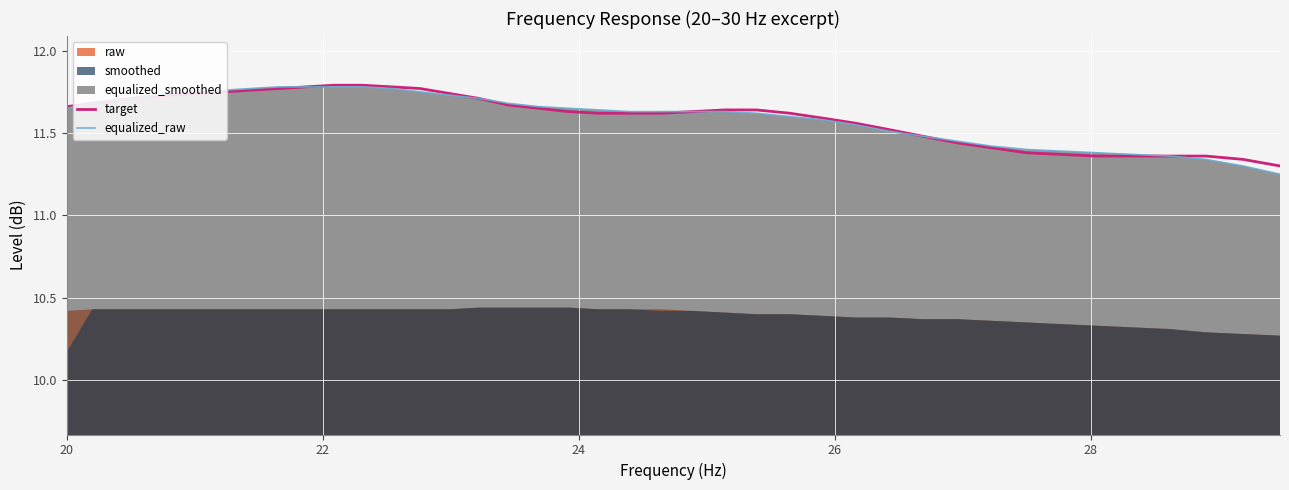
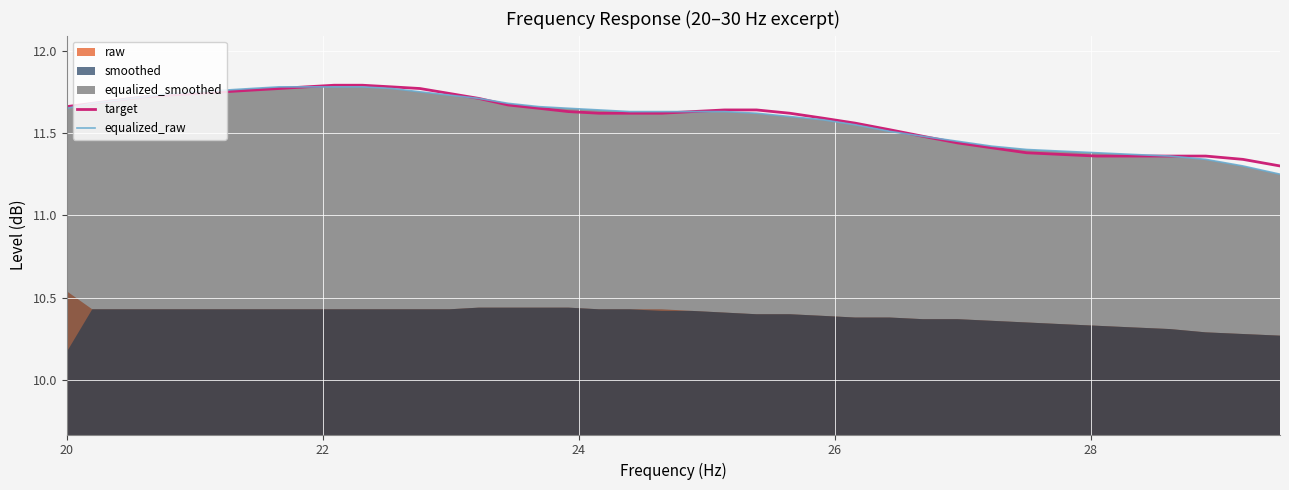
  {
    "raw": {
-     "20": 10.42
+     "20": 10.54
    },
    "smoothed": {
      "20": 10.17
    }
  }
